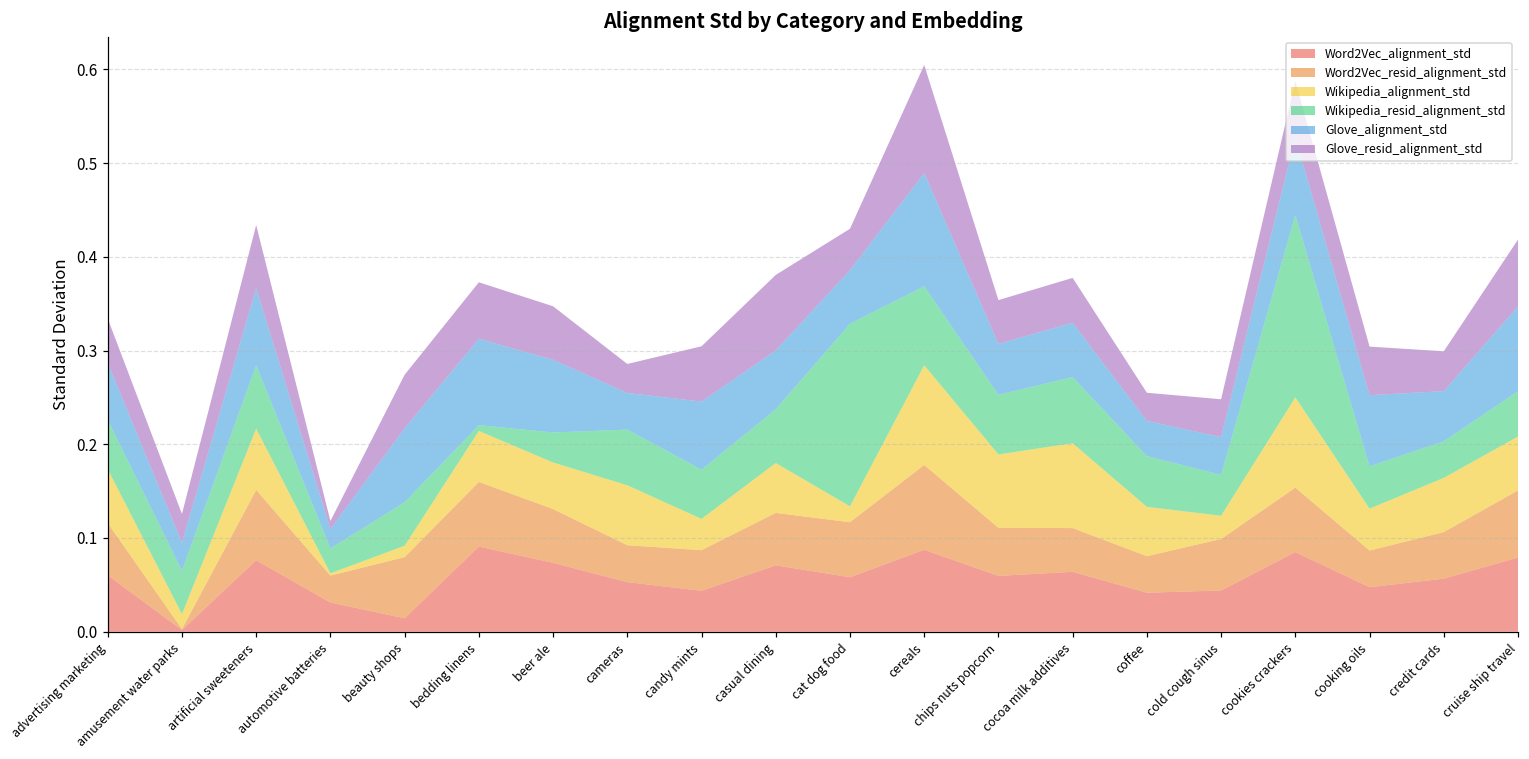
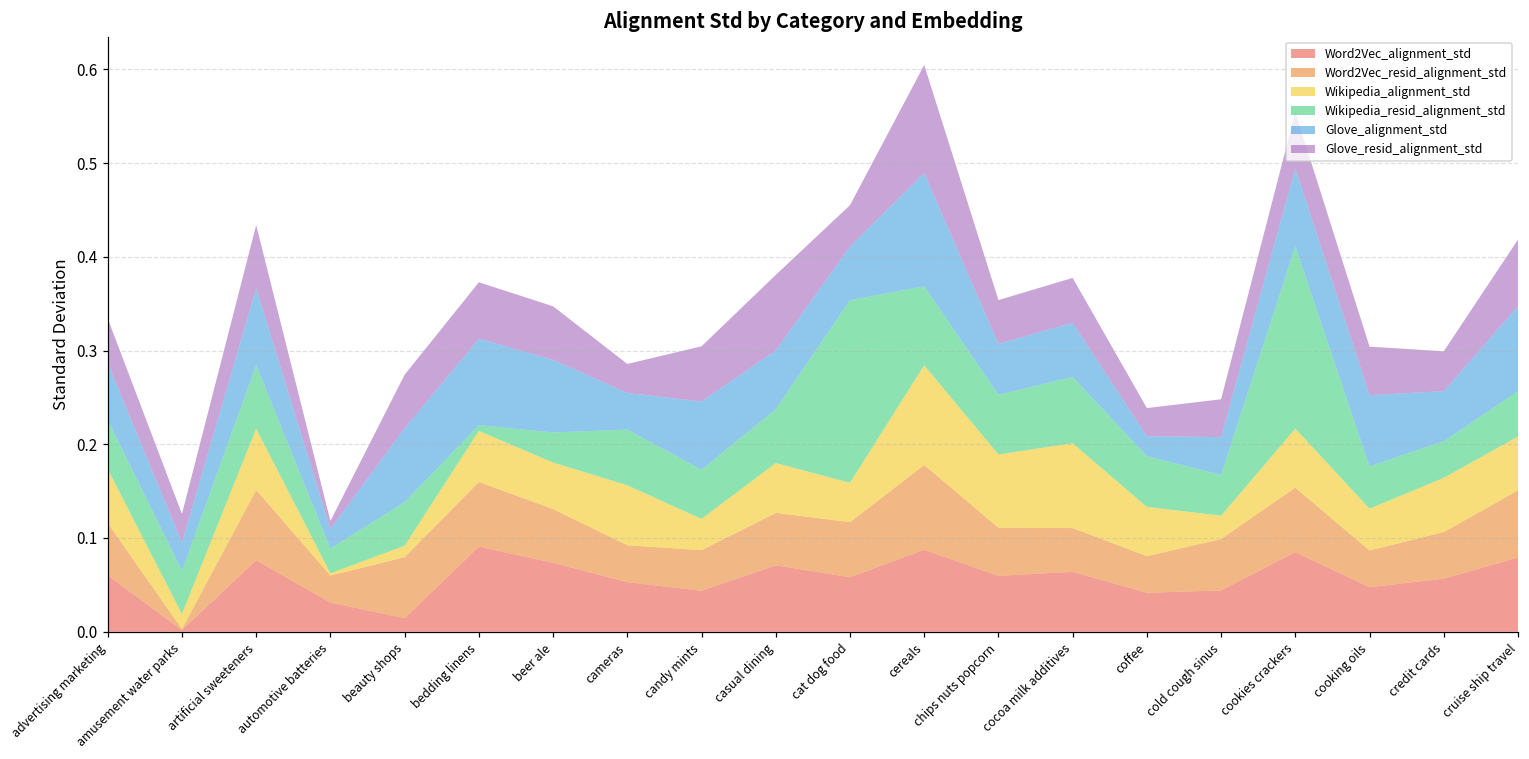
  {
    "Wikipedia_alignment_std": {
      "advertising marketing": 0.06,
      "amusement water parks": 0.02,
      "artificial sweeteners": 0.07,
      "beauty shops": 0.01,
      "bedding linens": 0.05,
      "beer ale": 0.05,
      "cameras": 0.06,
      "candy mints": 0.03,
      "casual dining": 0.05,
-     "cat dog food": 0.02,
+     "cat dog food": 0.04,
      "cereals": 0.11,
      "chips nuts popcorn": 0.08,
      "cocoa milk additives": 0.09,
      "coffee": 0.05,
      "cold cough sinus": 0.02,
-     "cookies crackers": 0.10,
+     "cookies crackers": 0.06,
      "cooking oils": 0.04,
      "credit cards": 0.06,
      "cruise ship travel": 0.06
    },
    "Wikipedia_resid_alignment_std": {
      "advertising marketing": 0.05,
      "amusement water parks": 0.05,
      "artificial sweeteners": 0.07,
      "automotive batteries": 0.03,
      "beauty shops": 0.05,
      "bedding linens": 0.01,
      "beer ale": 0.03,
      "cameras": 0.06,
      "candy mints": 0.05,
      "casual dining": 0.06,
      "cat dog food": 0.19,
      "cereals": 0.08,
      "chips nuts popcorn": 0.06,
      "cocoa milk additives": 0.07,
      "coffee": 0.05,
      "cold cough sinus": 0.04,
      "cookies crackers": 0.19,
      "cooking oils": 0.05,
      "credit cards": 0.04,
      "cruise ship travel": 0.05
    },
    "Glove_alignment_std": {
      "advertising marketing": 0.06,
      "amusement water parks": 0.03,
      "artificial sweeteners": 0.08,
      "automotive batteries": 0.02,
      "beauty shops": 0.08,
      "bedding linens": 0.09,
      "beer ale": 0.08,
      "cameras": 0.04,
      "candy mints": 0.07,
      "casual dining": 0.06,
      "cat dog food": 0.06,
      "cereals": 0.12,
      "chips nuts popcorn": 0.05,
      "cocoa milk additives": 0.06,
-     "coffee": 0.04,
+     "coffee": 0.02,
      "cold cough sinus": 0.04,
      "cooking oils": 0.08,
      "credit cards": 0.05,
      "cruise ship travel": 0.09
    },
    "Glove_resid_alignment_std": {
      "advertising marketing": 0.05,
      "amusement water parks": 0.03,
      "artificial sweeteners": 0.07,
      "automotive batteries": 0.01,
      "beauty shops": 0.06,
      "bedding linens": 0.06,
      "beer ale": 0.06,
      "cameras": 0.03,
      "candy mints": 0.06,
      "casual dining": 0.08,
      "cat dog food": 0.04,
      "cereals": 0.12,
      "chips nuts popcorn": 0.05,
      "cocoa milk additives": 0.05,
      "coffee": 0.03,
      "cold cough sinus": 0.04,
      "cooking oils": 0.05,
      "credit cards": 0.04,
      "cruise ship travel": 0.07
    }
  }
